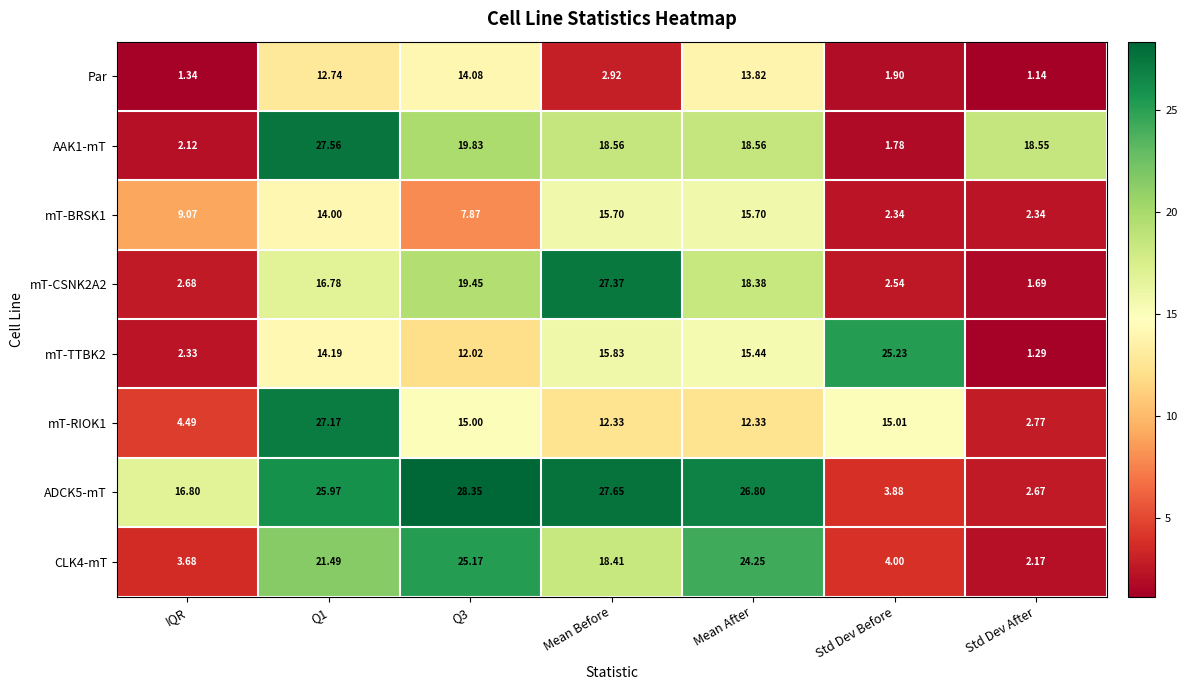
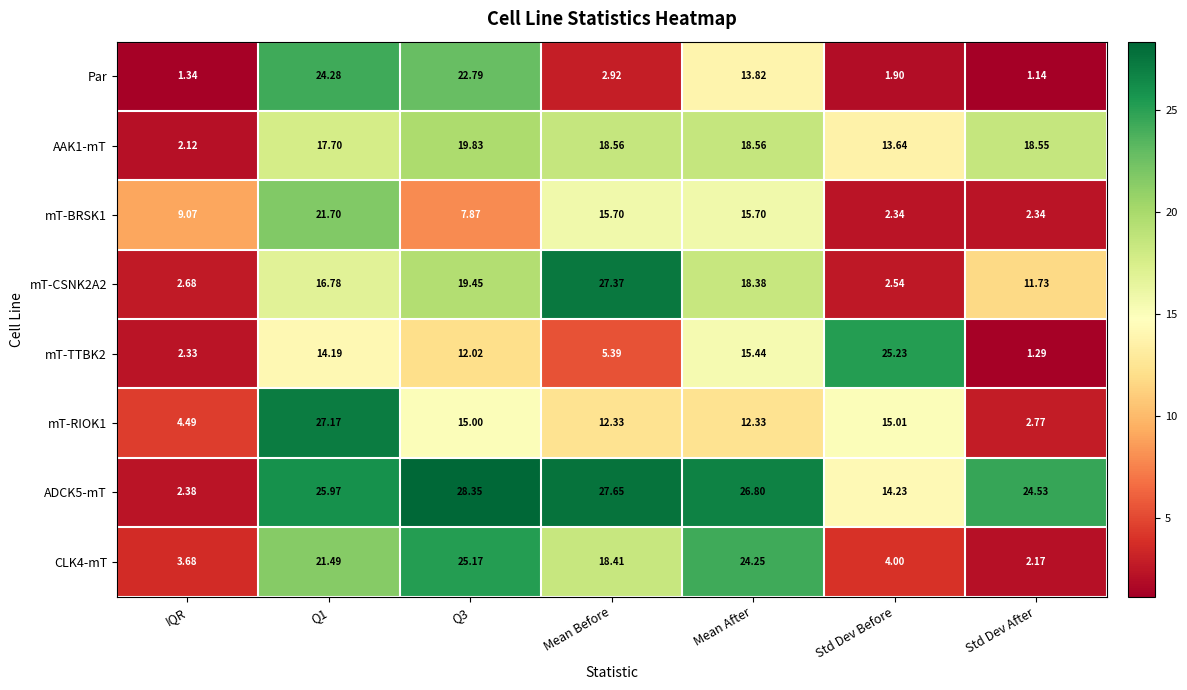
  {
    "Par": {
      "IQR": 1.34,
-     "Q1": 12.74,
-     "Q3": 14.08,
+     "Q1": 24.28,
+     "Q3": 22.79,
      "Mean Before": 2.92,
      "Mean After": 13.82,
      "Std Dev Before": 1.90,
      "Std Dev After": 1.14
    },
    "AAK1-mT": {
      "IQR": 2.12,
-     "Q1": 27.56,
+     "Q1": 17.70,
      "Q3": 19.83,
      "Mean Before": 18.56,
      "Mean After": 18.56,
-     "Std Dev Before": 1.78,
+     "Std Dev Before": 13.64,
      "Std Dev After": 18.55
    },
    "mT-BRSK1": {
      "IQR": 9.07,
-     "Q1": 14.00,
+     "Q1": 21.70,
      "Q3": 7.87,
      "Mean Before": 15.70,
      "Mean After": 15.70,
      "Std Dev Before": 2.34,
      "Std Dev After": 2.34
    },
    "mT-CSNK2A2": {
      "IQR": 2.68,
      "Q1": 16.78,
      "Q3": 19.45,
      "Mean Before": 27.37,
      "Mean After": 18.38,
      "Std Dev Before": 2.54,
-     "Std Dev After": 1.69
+     "Std Dev After": 11.73
    },
    "mT-TTBK2": {
      "IQR": 2.33,
      "Q1": 14.19,
      "Q3": 12.02,
-     "Mean Before": 15.83,
+     "Mean Before": 5.39,
      "Mean After": 15.44,
      "Std Dev Before": 25.23,
      "Std Dev After": 1.29
    },
    "mT-RIOK1": {
      "IQR": 4.49,
      "Q1": 27.17,
      "Q3": 15.00,
      "Mean Before": 12.33,
      "Mean After": 12.33,
      "Std Dev Before": 15.01,
      "Std Dev After": 2.77
    },
    "ADCK5-mT": {
-     "IQR": 16.80,
+     "IQR": 2.38,
      "Q1": 25.97,
      "Q3": 28.35,
      "Mean Before": 27.65,
      "Mean After": 26.80,
-     "Std Dev Before": 3.88,
-     "Std Dev After": 2.67
+     "Std Dev Before": 14.23,
+     "Std Dev After": 24.53
    },
    "CLK4-mT": {
      "IQR": 3.68,
      "Q1": 21.49,
      "Q3": 25.17,
      "Mean Before": 18.41,
      "Mean After": 24.25,
      "Std Dev Before": 4.00,
      "Std Dev After": 2.17
    }
  }
